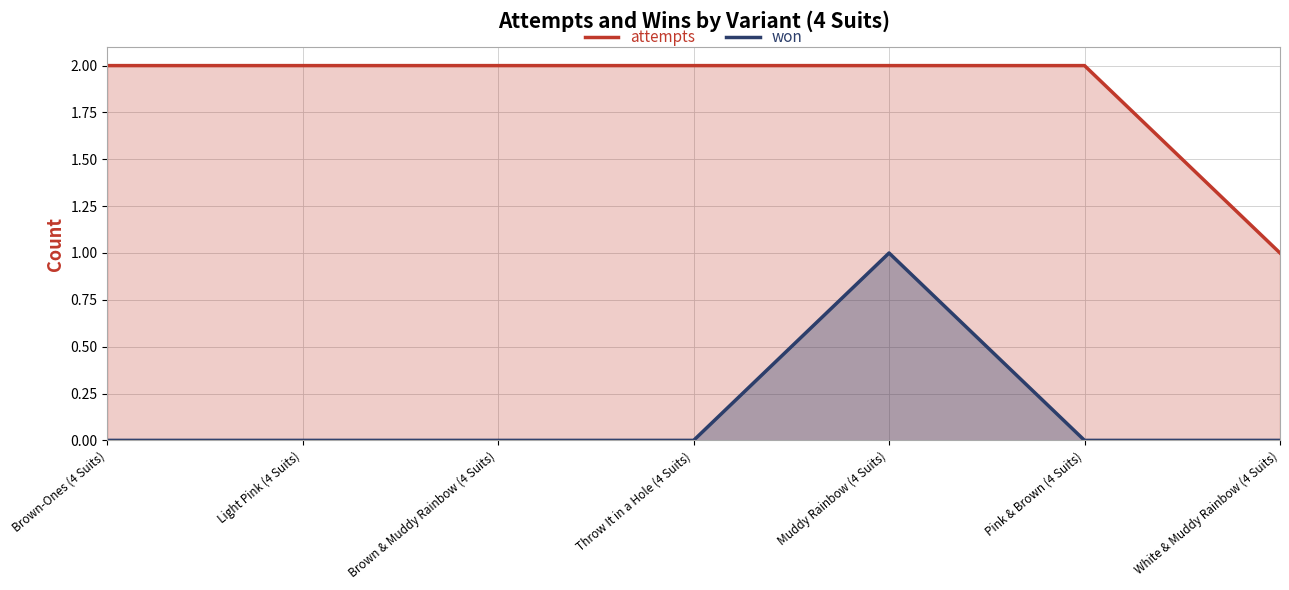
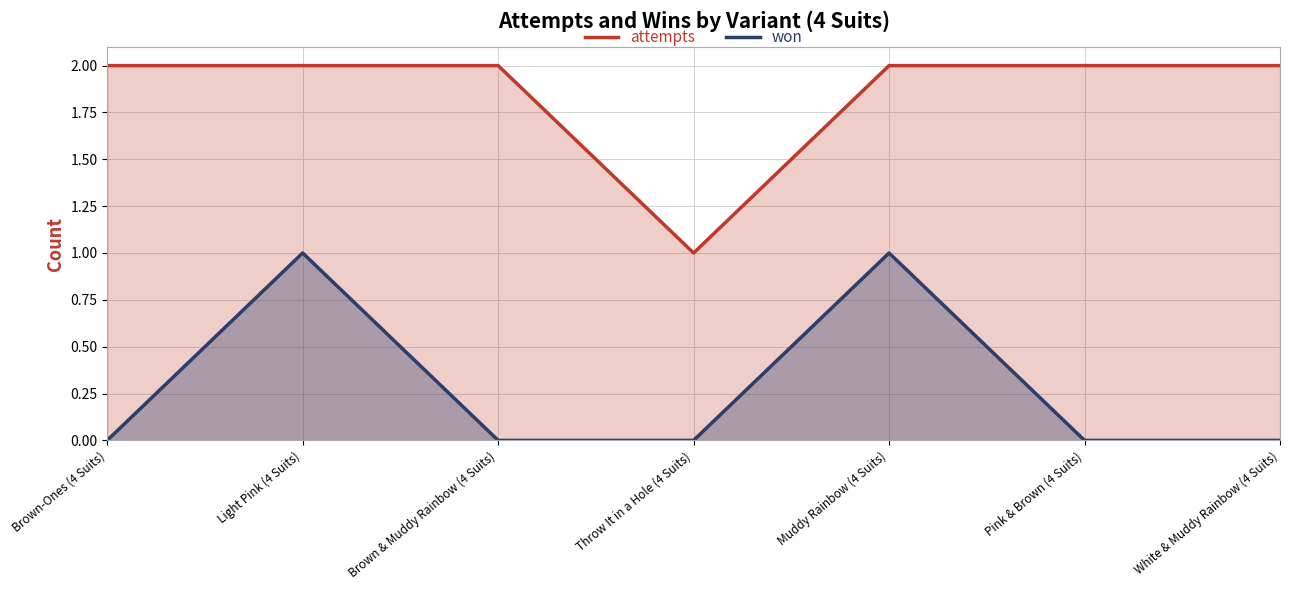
  {
    "attempts": {
      "Brown-Ones (4 Suits)": 2,
      "Light Pink (4 Suits)": 2,
      "Brown & Muddy Rainbow (4 Suits)": 2,
-     "Throw It in a Hole (4 Suits)": 2,
+     "Throw It in a Hole (4 Suits)": 1,
      "Muddy Rainbow (4 Suits)": 2,
      "Pink & Brown (4 Suits)": 2,
-     "White & Muddy Rainbow (4 Suits)": 1
+     "White & Muddy Rainbow (4 Suits)": 2
    },
    "won": {
      "Brown-Ones (4 Suits)": 0,
-     "Light Pink (4 Suits)": 0,
+     "Light Pink (4 Suits)": 1,
      "Brown & Muddy Rainbow (4 Suits)": 0,
      "Throw It in a Hole (4 Suits)": 0,
      "Muddy Rainbow (4 Suits)": 1,
      "Pink & Brown (4 Suits)": 0,
      "White & Muddy Rainbow (4 Suits)": 0
    }
  }
